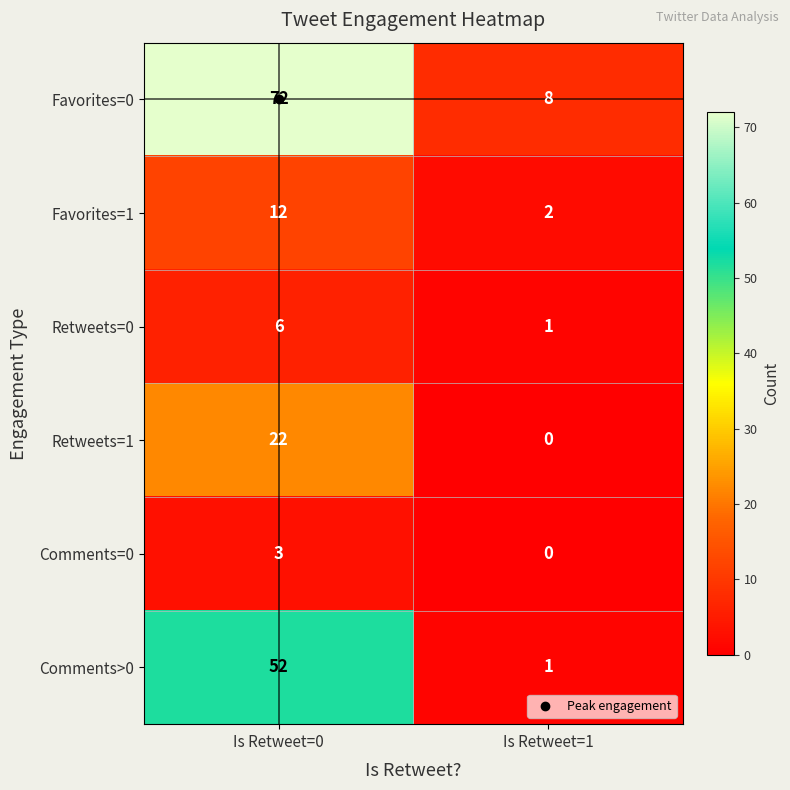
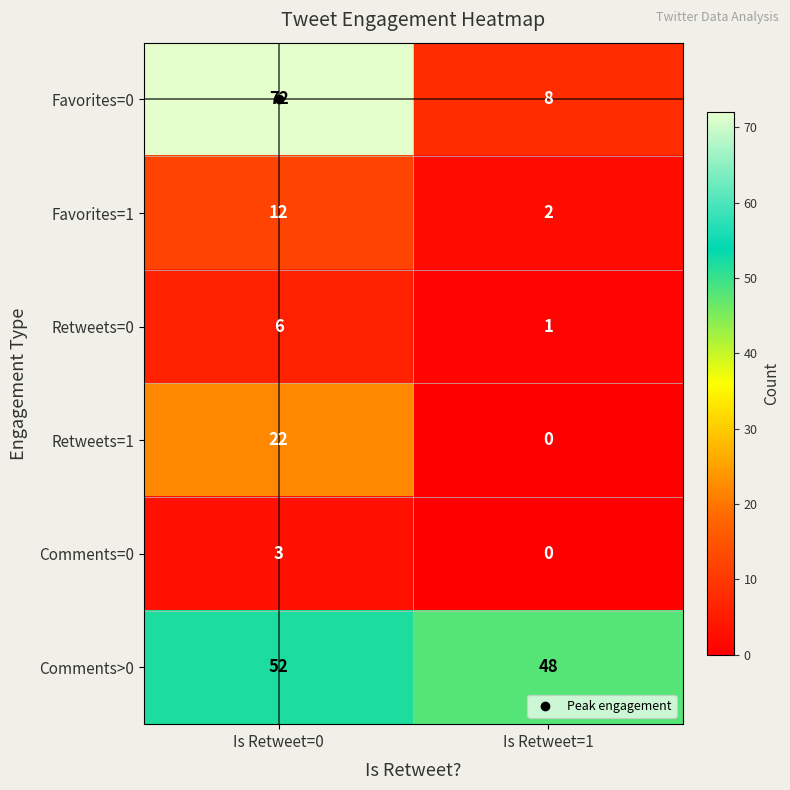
  {
    "Favorites=0": {
      "Is Retweet=1": 8
    },
    "Favorites=1": {
      "Is Retweet=0": 12,
      "Is Retweet=1": 2
    },
    "Retweets=0": {
      "Is Retweet=0": 6,
      "Is Retweet=1": 1
    },
    "Retweets=1": {
      "Is Retweet=0": 22,
      "Is Retweet=1": 0
    },
    "Comments=0": {
      "Is Retweet=0": 3,
      "Is Retweet=1": 0
    },
    "Comments>0": {
      "Is Retweet=0": 52,
-     "Is Retweet=1": 1
+     "Is Retweet=1": 48
    }
  }
